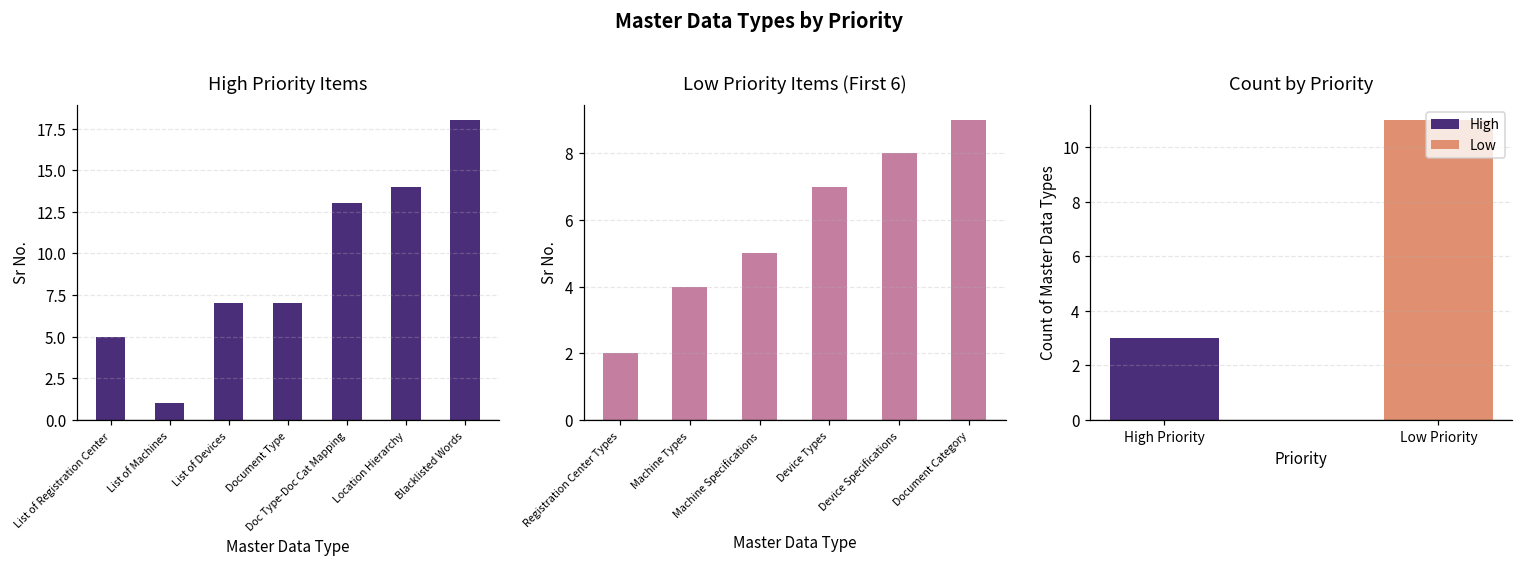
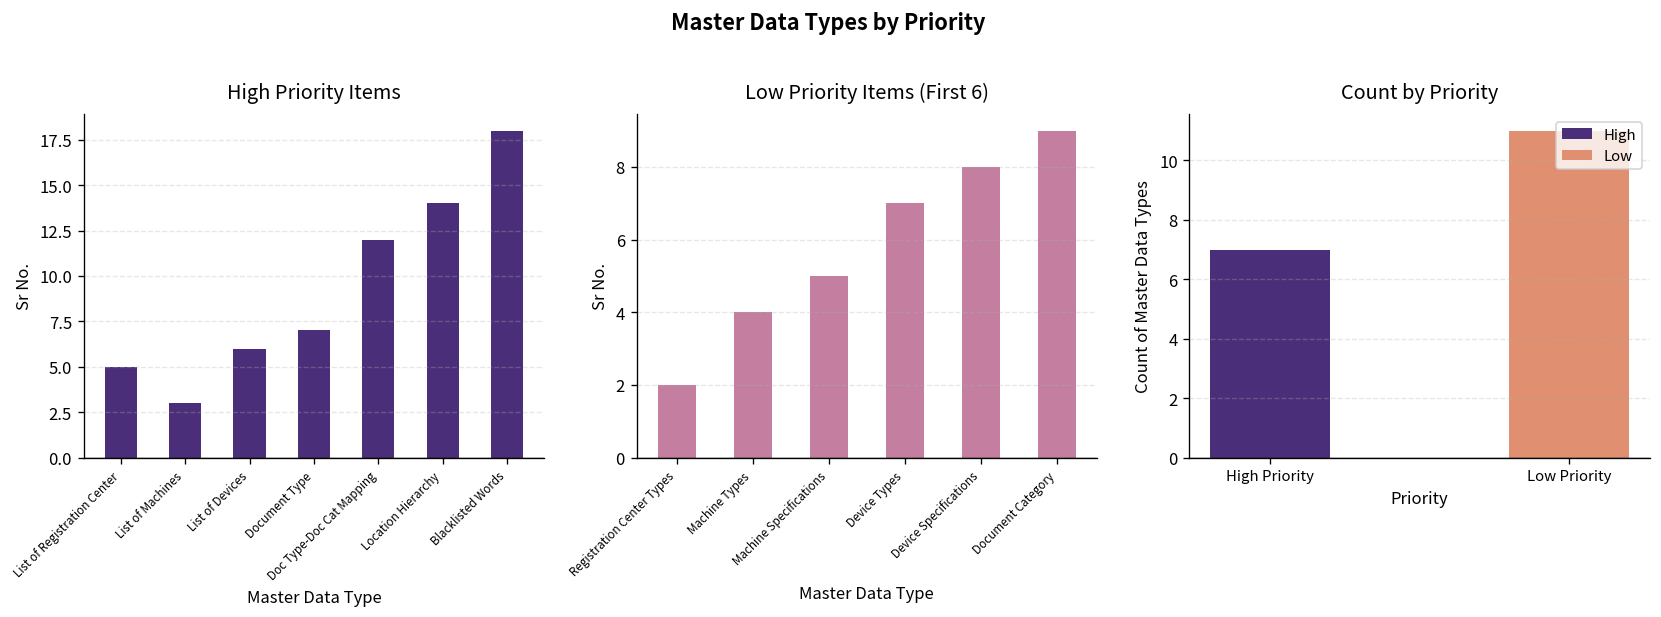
  {
    "High Priority Items": {
      "List of Registration Center": 5,
-     "List of Machines": 1,
-     "List of Devices": 7,
+     "List of Machines": 3,
+     "List of Devices": 6,
      "Document Type": 7,
-     "Doc Type-Doc Cat Mapping": 13,
+     "Doc Type-Doc Cat Mapping": 12,
      "Location Hierarchy": 14,
      "Blacklisted Words": 18
    },
    "Low Priority Items (First 6)": {
      "Registration Center Types": 2.0,
      "Machine Types": 4.0,
      "Machine Specifications": 5.0,
      "Device Types": 7.0,
      "Device Specifications": 8.0,
      "Document Category": 9.0
    },
    "Count by Priority": {
-     "High Priority": 3
+     "High Priority": 7
    }
  }
